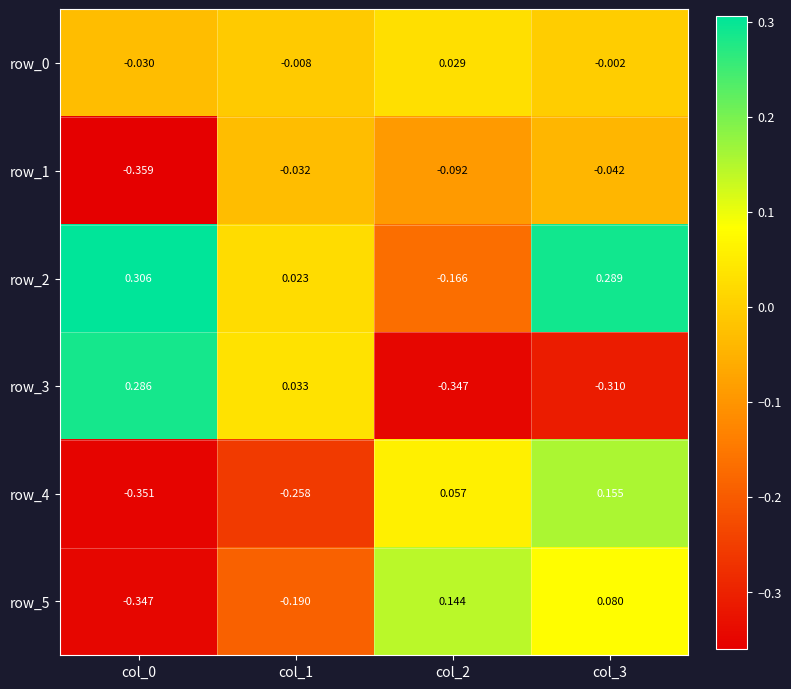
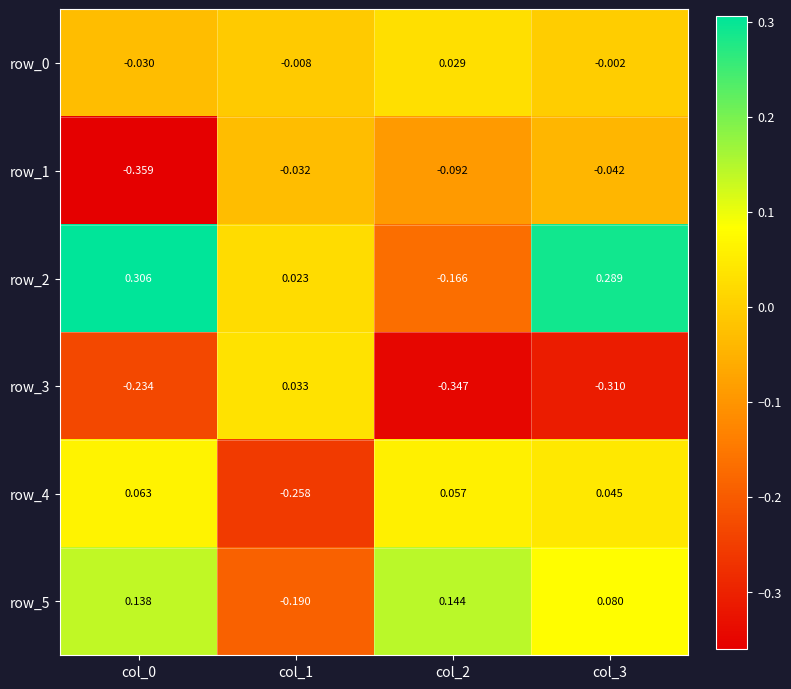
  {
    "row_0": {
      "col_0": -0.030,
      "col_1": -0.008,
      "col_2": 0.029,
      "col_3": -0.002
    },
    "row_1": {
      "col_0": -0.359,
      "col_1": -0.032,
      "col_2": -0.092,
      "col_3": -0.042
    },
    "row_2": {
      "col_0": 0.306,
      "col_1": 0.023,
      "col_2": -0.166,
      "col_3": 0.289
    },
    "row_3": {
-     "col_0": 0.286,
+     "col_0": -0.234,
      "col_1": 0.033,
      "col_2": -0.347,
      "col_3": -0.310
    },
    "row_4": {
-     "col_0": -0.351,
+     "col_0": 0.063,
      "col_1": -0.258,
      "col_2": 0.057,
-     "col_3": 0.155
+     "col_3": 0.045
    },
    "row_5": {
-     "col_0": -0.347,
+     "col_0": 0.138,
      "col_1": -0.190,
      "col_2": 0.144,
      "col_3": 0.080
    }
  }
